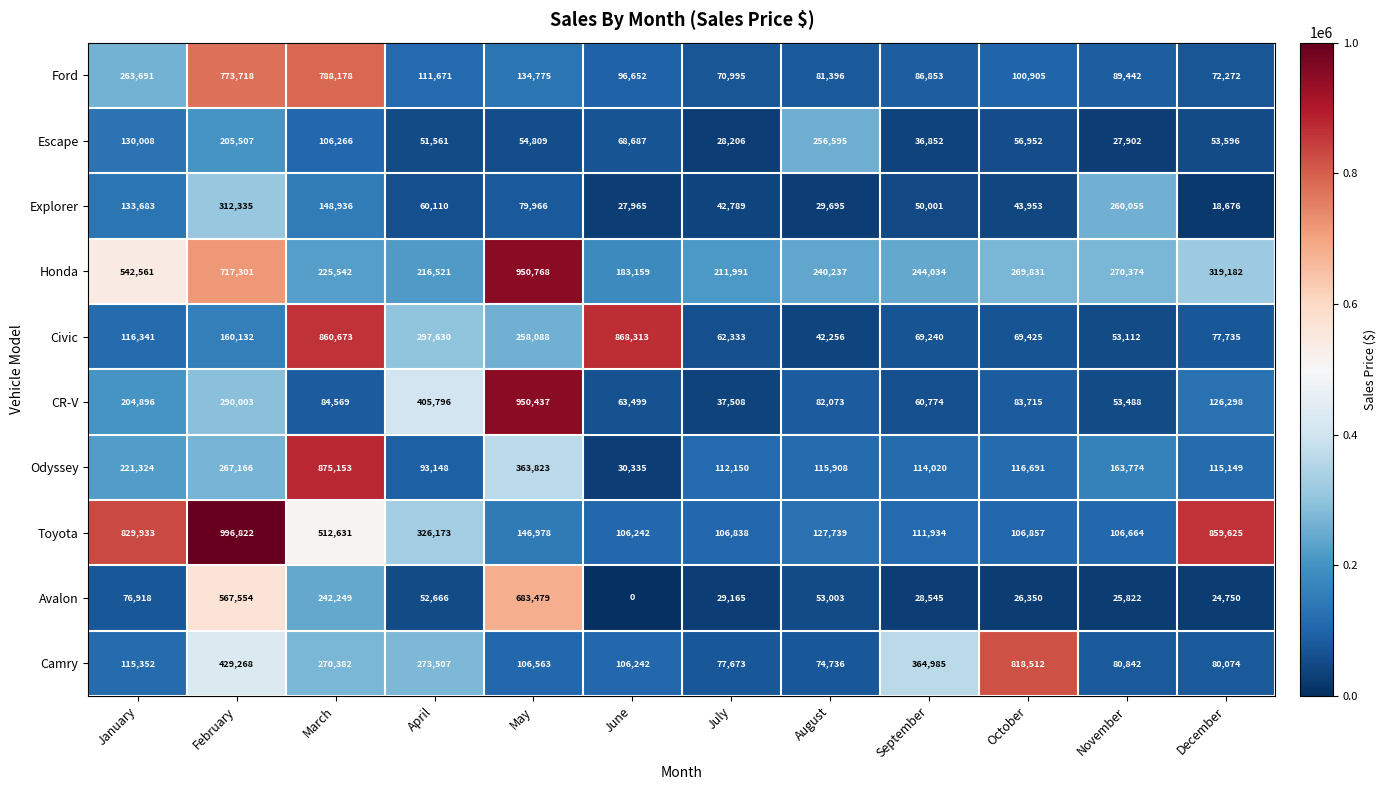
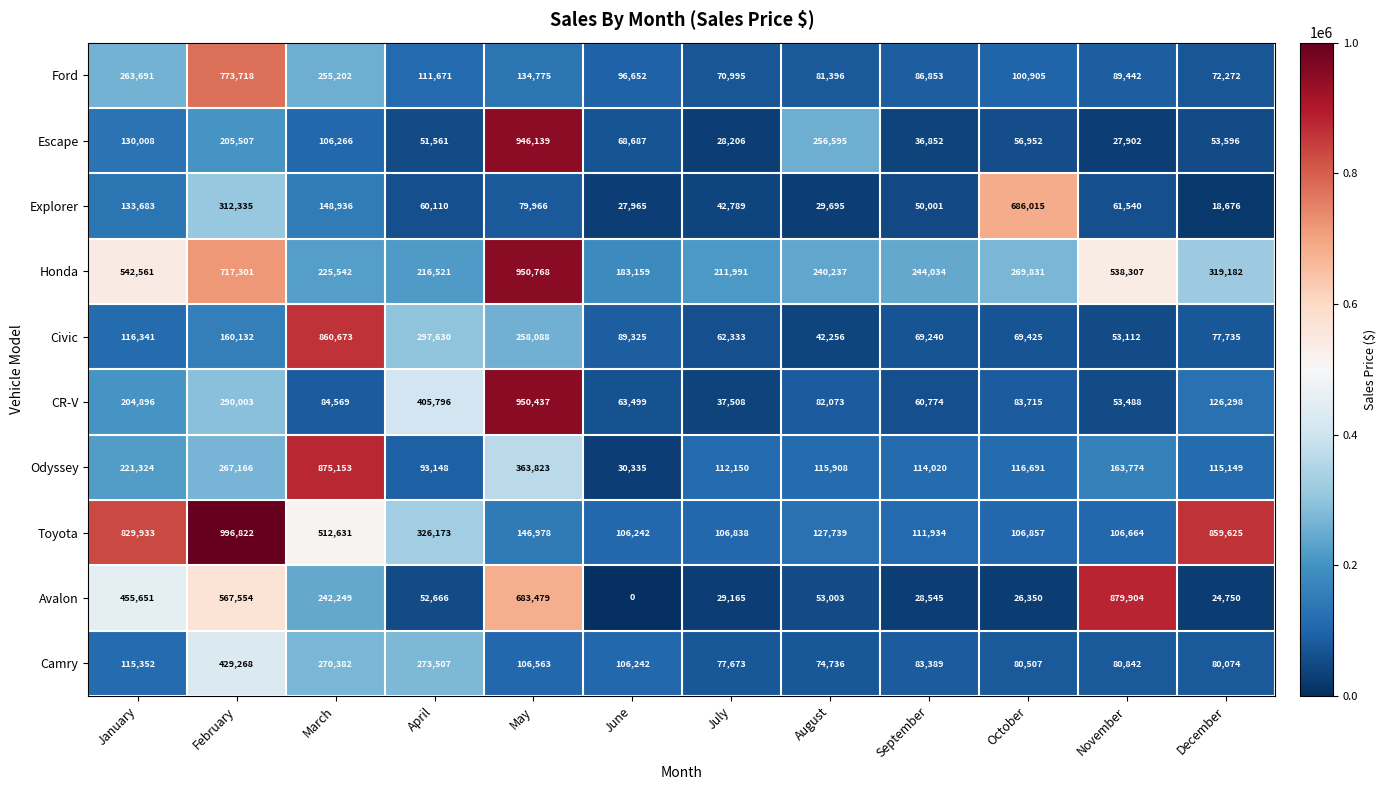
  {
    "Ford": {
      "January": "263,691",
      "February": "773,718",
-     "March": "788,178",
+     "March": "255,202",
      "April": "111,671",
      "May": "134,775",
      "June": "96,652",
      "July": "70,995",
      "August": "81,396",
      "September": "86,853",
      "October": "100,905",
      "November": "89,442",
      "December": "72,272"
    },
    "Escape": {
      "January": "130,008",
      "February": "205,507",
      "March": "106,266",
      "April": "51,561",
-     "May": "54,809",
+     "May": "946,139",
      "June": "68,687",
      "July": "28,206",
      "August": "256,595",
      "September": "36,852",
      "October": "56,952",
      "November": "27,902",
      "December": "53,596"
    },
    "Explorer": {
      "January": "133,683",
      "February": "312,335",
      "March": "148,936",
      "April": "60,110",
      "May": "79,966",
      "June": "27,965",
      "July": "42,789",
      "August": "29,695",
      "September": "50,001",
-     "October": "43,953",
-     "November": "260,055",
+     "October": "686,015",
+     "November": "61,540",
      "December": "18,676"
    },
    "Honda": {
      "January": "542,561",
      "February": "717,301",
      "March": "225,542",
      "April": "216,521",
      "May": "950,768",
      "June": "183,159",
      "July": "211,991",
      "August": "240,237",
      "September": "244,034",
      "October": "269,831",
-     "November": "270,374",
+     "November": "538,307",
      "December": "319,182"
    },
    "Civic": {
      "January": "116,341",
      "February": "160,132",
      "March": "860,673",
      "April": "297,630",
      "May": "258,088",
-     "June": "868,313",
+     "June": "89,325",
      "July": "62,333",
      "August": "42,256",
      "September": "69,240",
      "October": "69,425",
      "November": "53,112",
      "December": "77,735"
    },
    "CR-V": {
      "January": "204,896",
      "February": "290,003",
      "March": "84,569",
      "April": "405,796",
      "May": "950,437",
      "June": "63,499",
      "July": "37,508",
      "August": "82,073",
      "September": "60,774",
      "October": "83,715",
      "November": "53,488",
      "December": "126,298"
    },
    "Odyssey": {
      "January": "221,324",
      "February": "267,166",
      "March": "875,153",
      "April": "93,148",
      "May": "363,823",
      "June": "30,335",
      "July": "112,150",
      "August": "115,908",
      "September": "114,020",
      "October": "116,691",
      "November": "163,774",
      "December": "115,149"
    },
    "Toyota": {
      "January": "829,933",
      "February": "996,822",
      "March": "512,631",
      "April": "326,173",
      "May": "146,978",
      "June": "106,242",
      "July": "106,838",
      "August": "127,739",
      "September": "111,934",
      "October": "106,857",
      "November": "106,664",
      "December": "859,625"
    },
    "Avalon": {
-     "January": "76,918",
+     "January": "455,651",
      "February": "567,554",
      "March": "242,249",
      "April": "52,666",
      "May": "683,479",
      "June": "0",
      "July": "29,165",
      "August": "53,003",
      "September": "28,545",
      "October": "26,350",
-     "November": "25,822",
+     "November": "879,904",
      "December": "24,750"
    },
    "Camry": {
      "January": "115,352",
      "February": "429,268",
      "March": "270,382",
      "April": "273,507",
      "May": "106,563",
      "June": "106,242",
      "July": "77,673",
      "August": "74,736",
-     "September": "364,985",
-     "October": "818,512",
+     "September": "83,389",
+     "October": "80,507",
      "November": "80,842",
      "December": "80,074"
    }
  }
